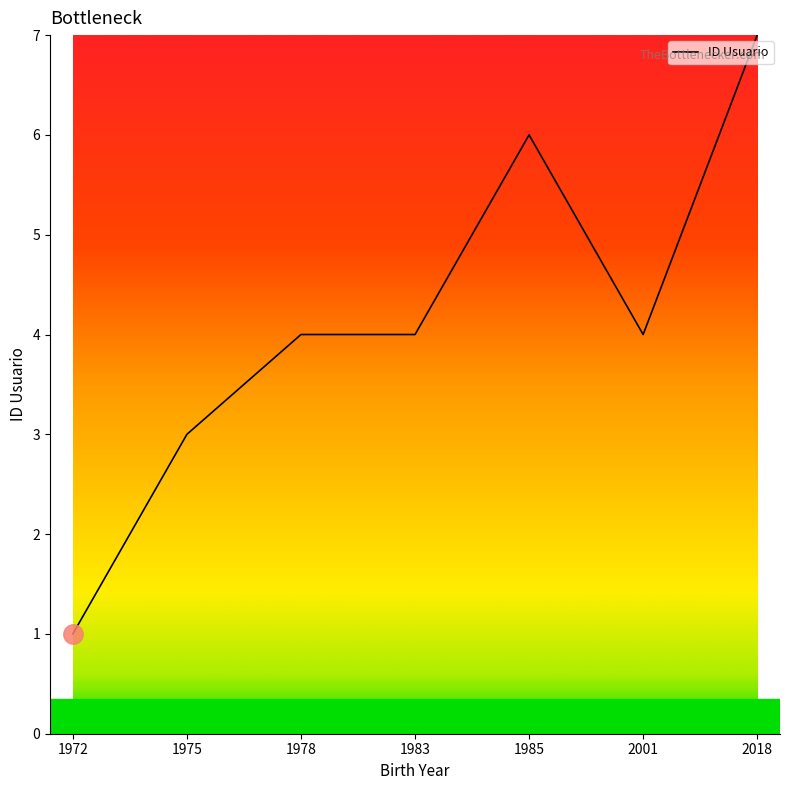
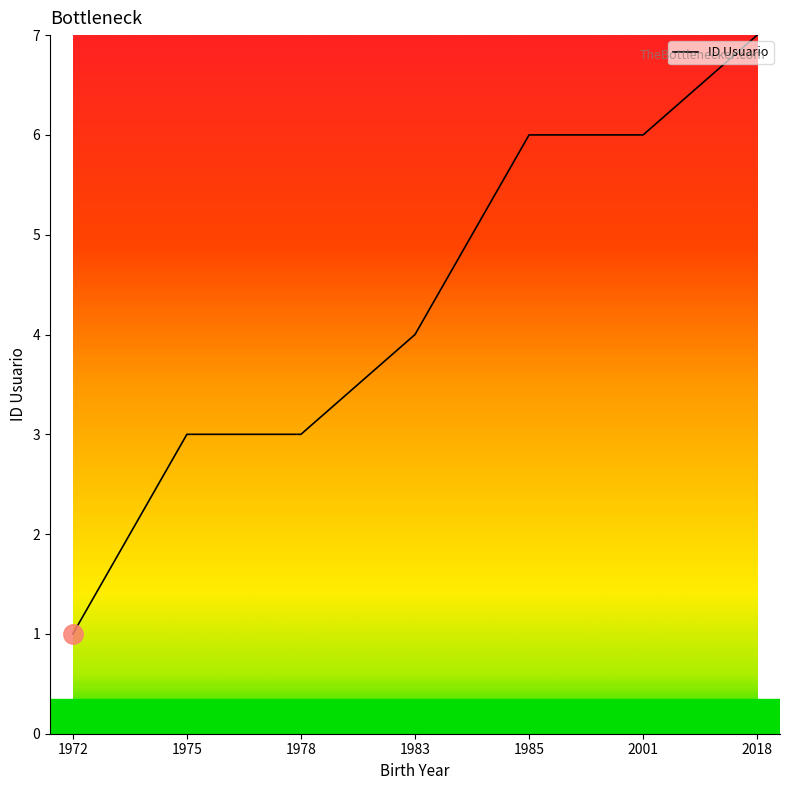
  {
    "ID Usuario": {
      "1975": 3,
-     "1978": 4,
+     "1978": 3,
      "1983": 4,
      "1985": 6,
-     "2001": 4,
+     "2001": 6,
      "2018": 7
    }
  }
